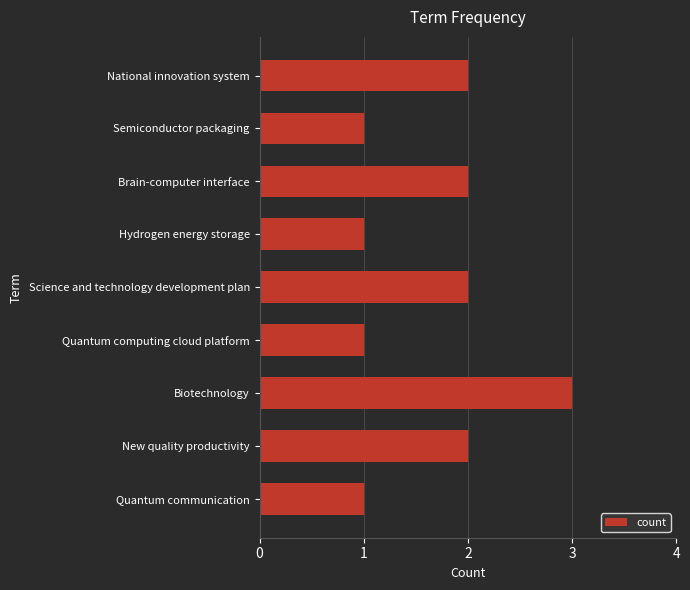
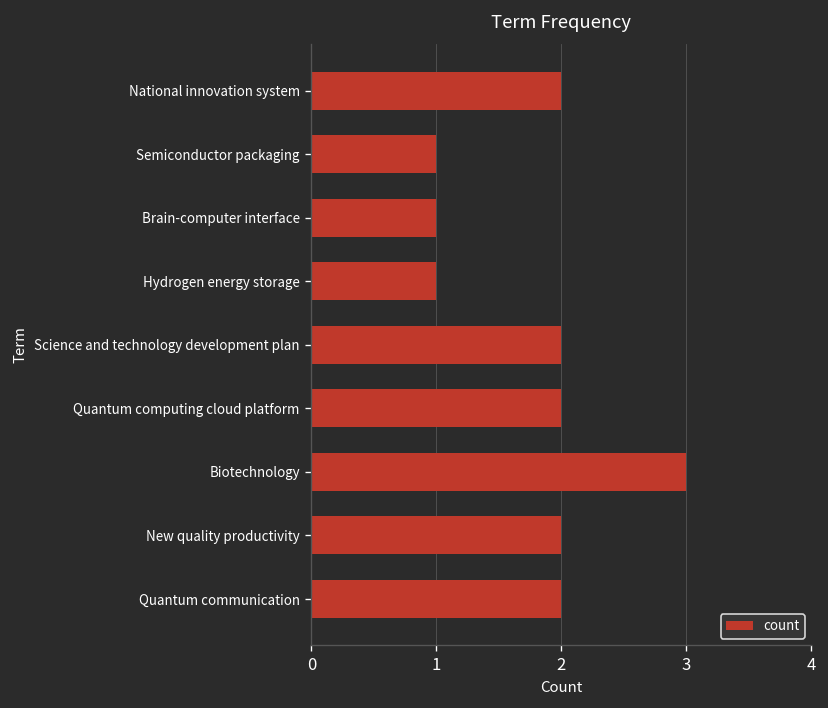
  {
    "National innovation system": 2,
    "Semiconductor packaging": 1,
-   "Brain-computer interface": 2,
+   "Brain-computer interface": 1,
    "Hydrogen energy storage": 1,
    "Science and technology development plan": 2,
-   "Quantum computing cloud platform": 1,
+   "Quantum computing cloud platform": 2,
    "Biotechnology": 3,
    "New quality productivity": 2,
-   "Quantum communication": 1
+   "Quantum communication": 2
  }
